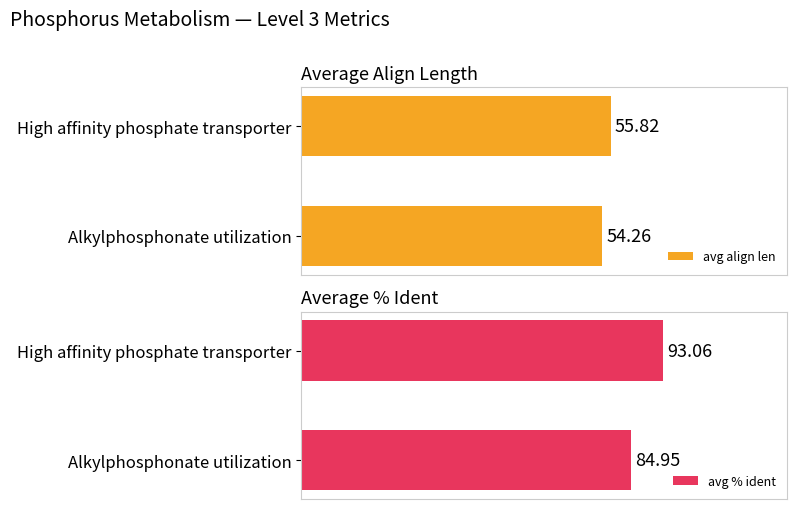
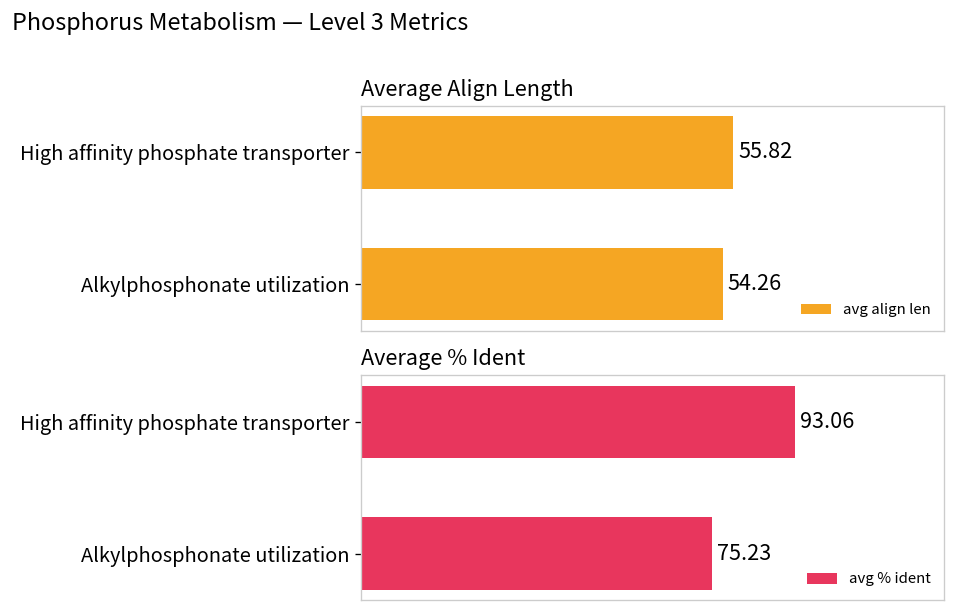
  {
    "Average Align Length": {
      "High affinity phosphate transporter": 55.82,
      "Alkylphosphonate utilization": 54.26
    },
    "Average % Ident": {
      "High affinity phosphate transporter": 93.06,
-     "Alkylphosphonate utilization": 84.95
+     "Alkylphosphonate utilization": 75.23
    }
  }
